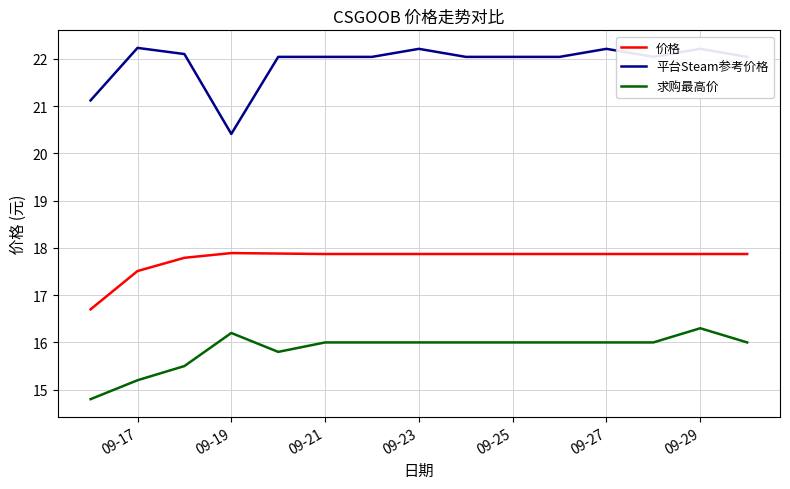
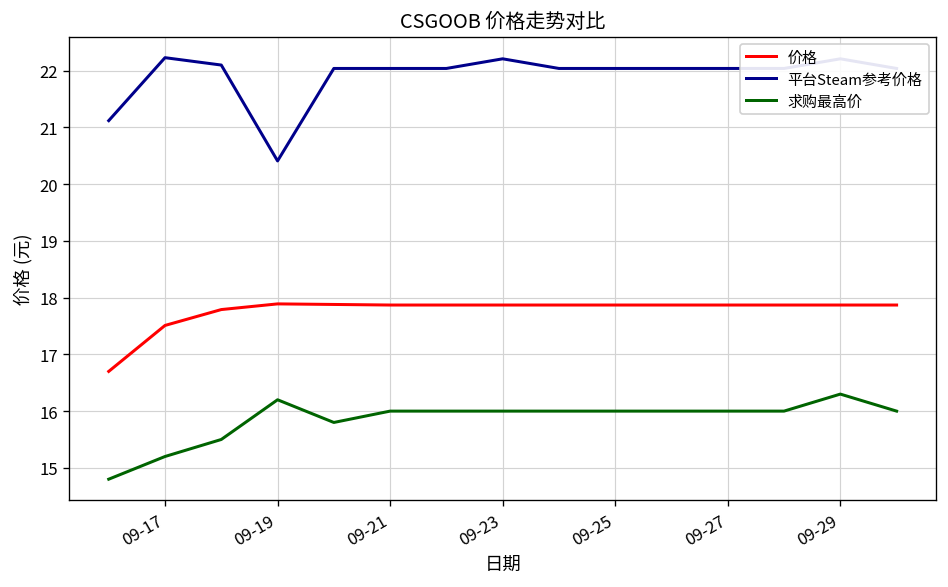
  {
    "价格": {
      "09-17": 17.5,
      "09-19": 17.9,
      "09-21": 17.9,
      "09-23": 17.9,
      "09-25": 17.9,
      "09-27": 17.9,
      "09-29": 17.9
    },
    "平台Steam参考价格": {
      "09-17": 22.2,
      "09-19": 20.4,
      "09-21": 22.0,
      "09-23": 22.2,
      "09-25": 22.0,
-     "09-27": 22.2
+     "09-27": 22.0
    },
    "求购最高价": {
      "09-17": 15.2,
      "09-19": 16.2,
      "09-21": 16.0,
      "09-23": 16.0,
      "09-25": 16.0,
      "09-27": 16.0,
      "09-29": 16.3
    }
  }
